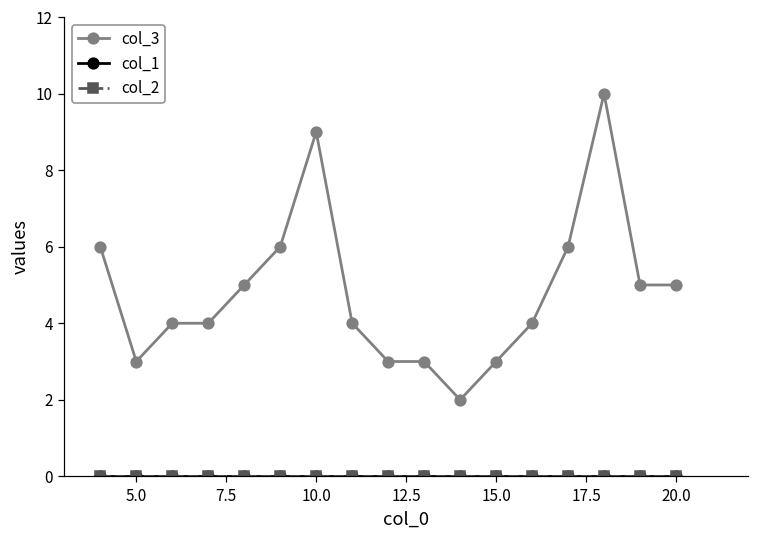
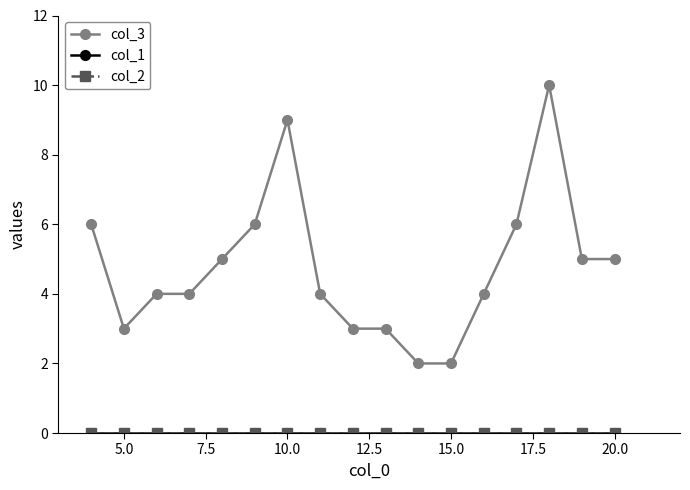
  {
    "col_3": {
      "5.0": 3,
      "10.0": 9,
-     "15.0": 3,
+     "15.0": 2,
      "20.0": 5
    },
    "col_2": {
      "5.0": 0,
      "10.0": 0,
      "15.0": 0,
      "20.0": 0
    }
  }
